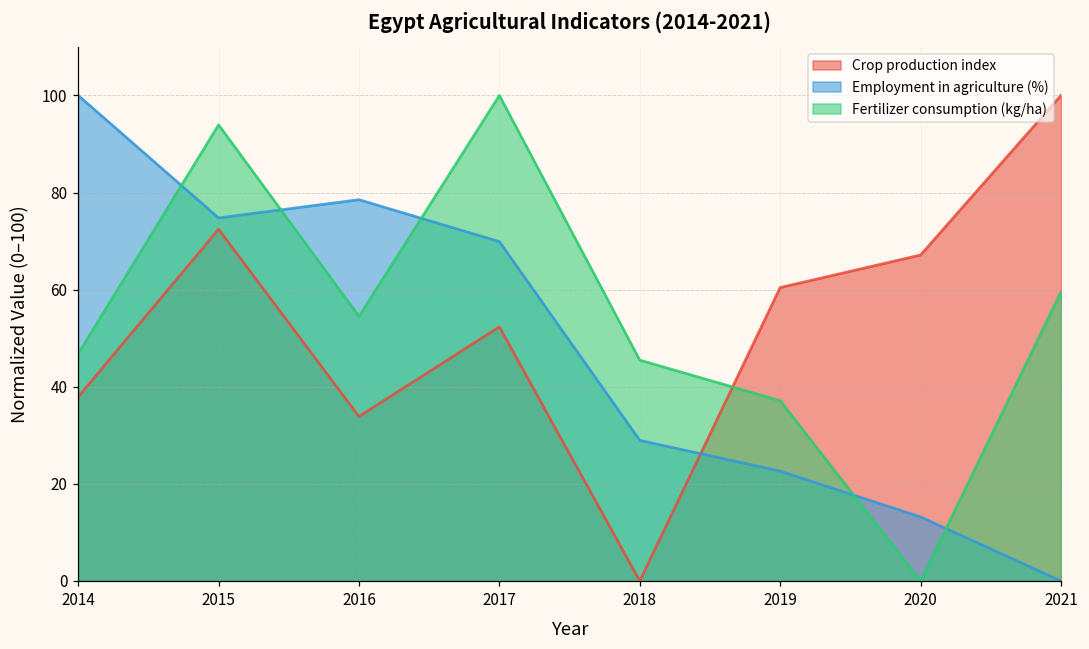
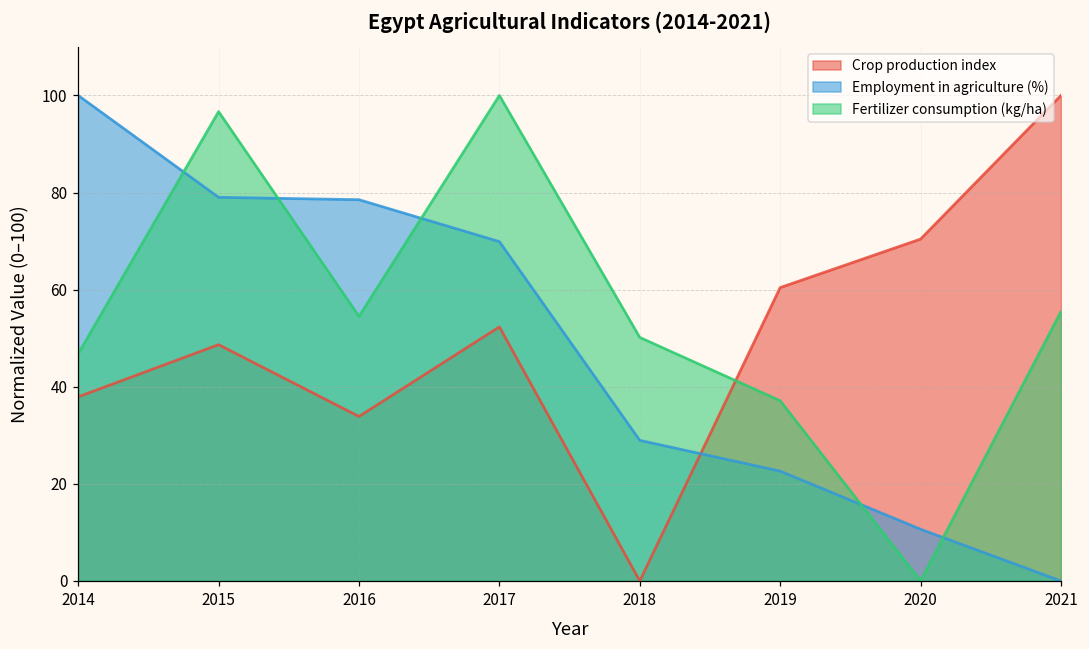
  {
    "Crop production index": {
      "2014": 38,
-     "2015": 72,
+     "2015": 49,
      "2016": 34,
      "2017": 52,
      "2018": 0,
      "2019": 60,
-     "2020": 67,
+     "2020": 70,
      "2021": 100
    },
    "Employment in agriculture (%)": {
      "2014": 100,
-     "2015": 75,
+     "2015": 79,
      "2016": 79,
      "2017": 70,
      "2018": 29,
      "2019": 23,
-     "2020": 13,
+     "2020": 11,
      "2021": 0
    },
    "Fertilizer consumption (kg/ha)": {
      "2014": 47,
-     "2015": 94,
+     "2015": 97,
      "2016": 55,
      "2017": 100,
-     "2018": 45,
+     "2018": 50,
      "2019": 37,
      "2020": 0,
-     "2021": 60
+     "2021": 55
    }
  }
